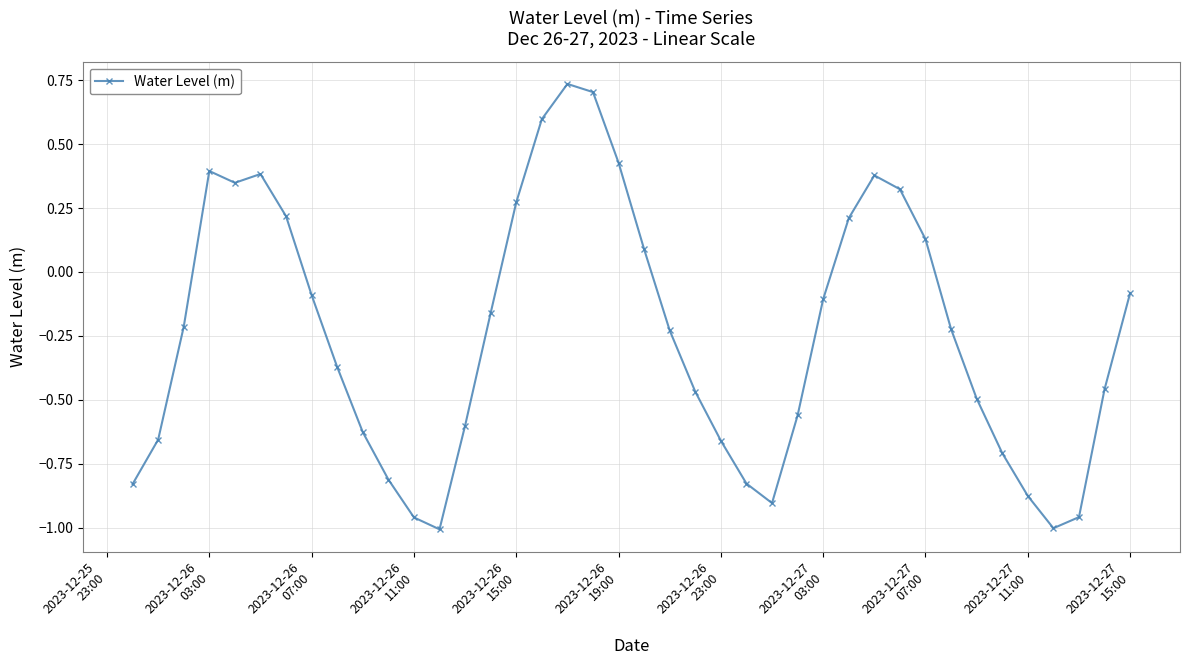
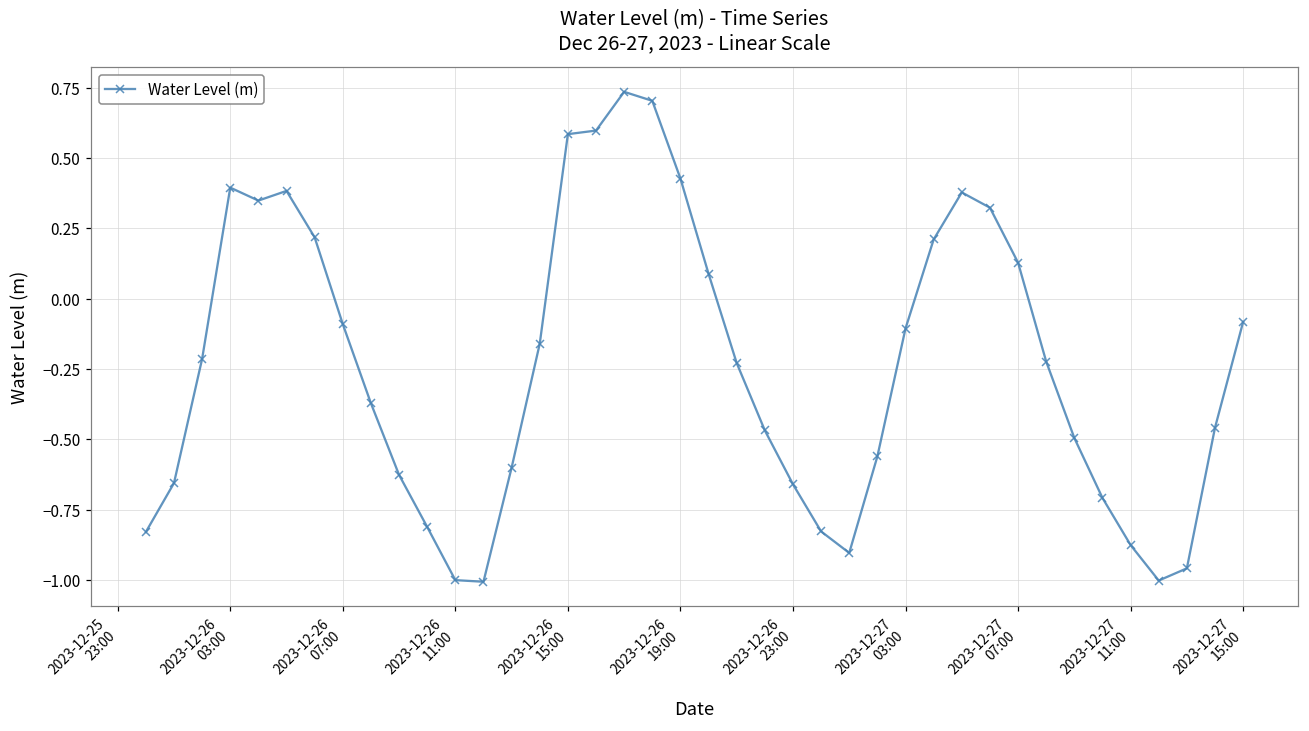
  {
    "2023-12-26 03:00": 0.39,
    "2023-12-26 07:00": -0.09,
-   "2023-12-26 11:00": -0.96,
-   "2023-12-26 15:00": 0.27,
+   "2023-12-26 11:00": -1.00,
+   "2023-12-26 15:00": 0.58,
    "2023-12-26 19:00": 0.43,
    "2023-12-26 23:00": -0.66,
    "2023-12-27 03:00": -0.11,
    "2023-12-27 07:00": 0.13,
    "2023-12-27 11:00": -0.88,
    "2023-12-27 15:00": -0.08
  }
